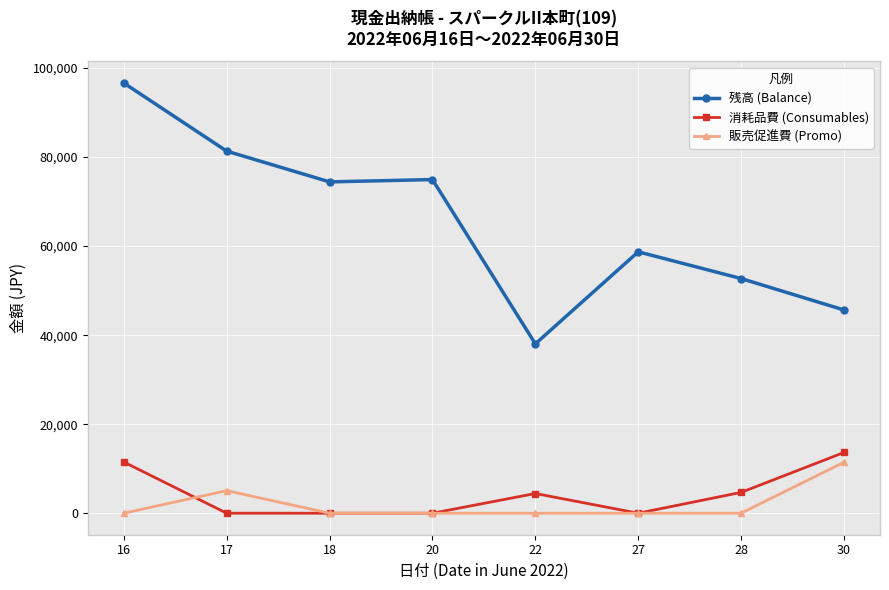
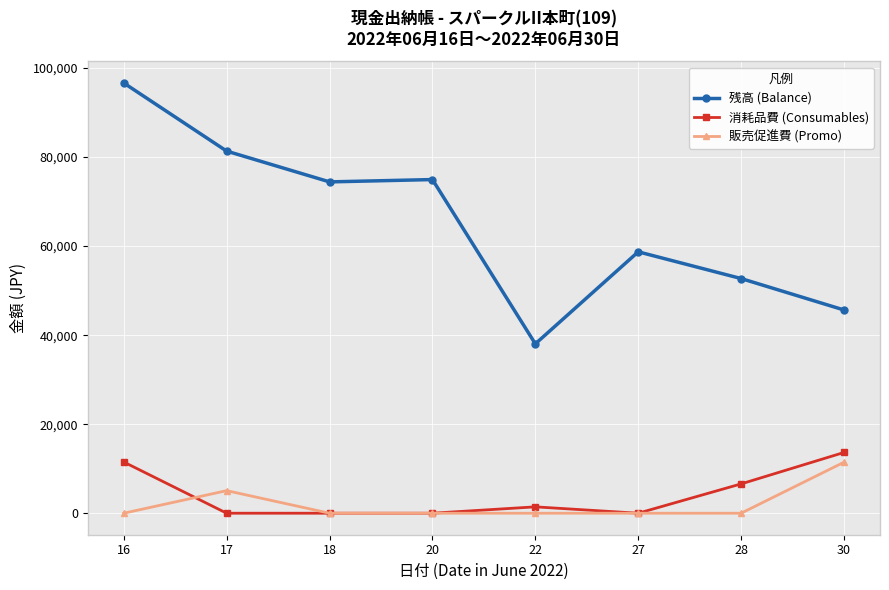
  {
    "残高 (Balance)": {
      "16": "97,000",
      "17": "81,000",
      "18": "74,000",
      "20": "75,000",
      "22": "38,000",
      "27": "59,000",
      "28": "53,000",
      "30": "46,000"
    },
    "消耗品費 (Consumables)": {
      "16": "12,000",
      "17": "0",
-     "22": "4,000",
-     "28": "5,000",
+     "22": "1,000",
+     "28": "7,000",
      "30": "14,000"
    },
    "販売促進費 (Promo)": {
      "16": "0",
      "17": "5,000",
      "22": "0",
      "28": "0",
      "30": "11,000"
    }
  }
